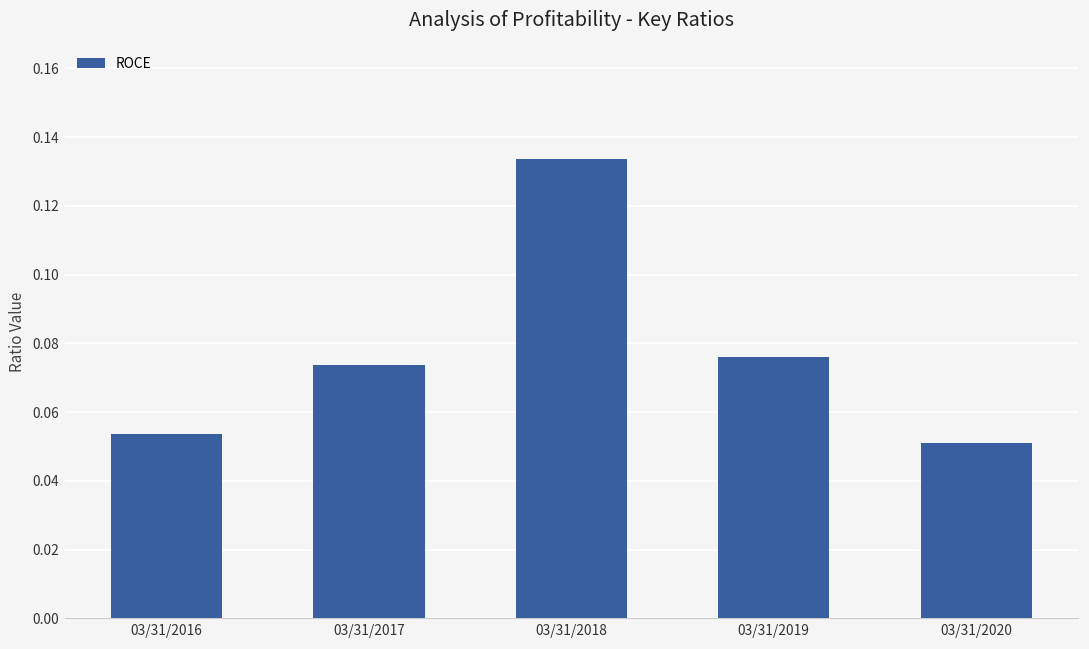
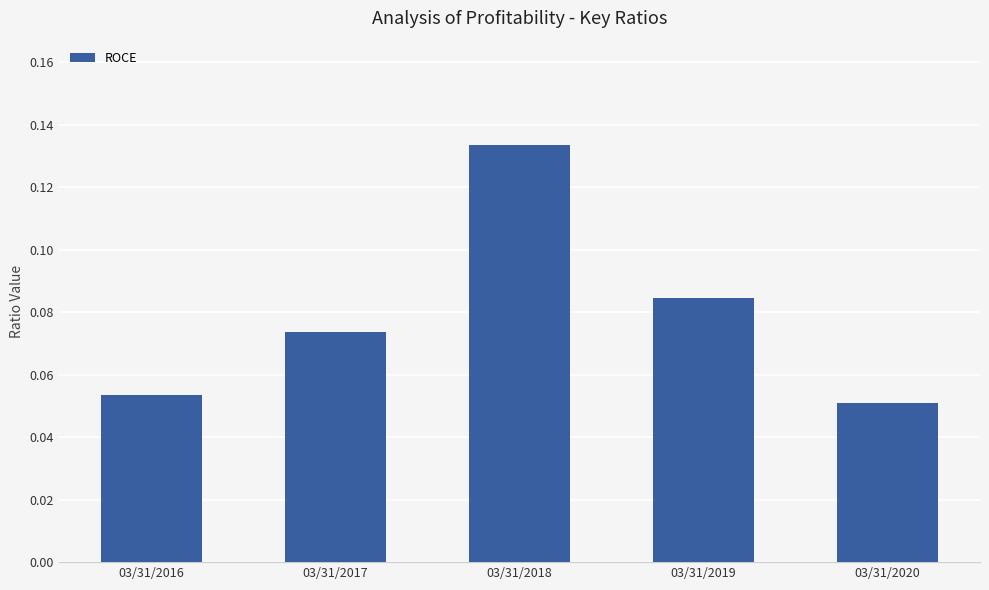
  {
    "03/31/2016": 0.054,
    "03/31/2017": 0.074,
    "03/31/2018": 0.134,
-   "03/31/2019": 0.076,
+   "03/31/2019": 0.085,
    "03/31/2020": 0.051
  }
